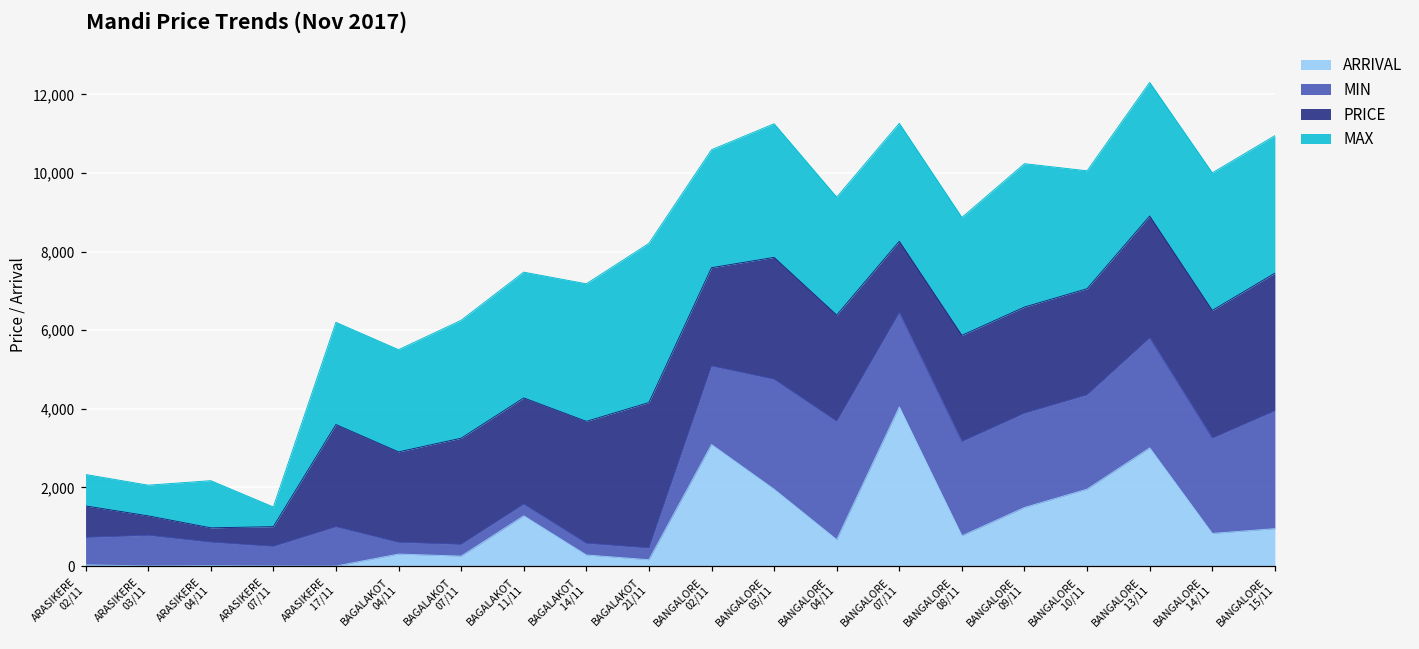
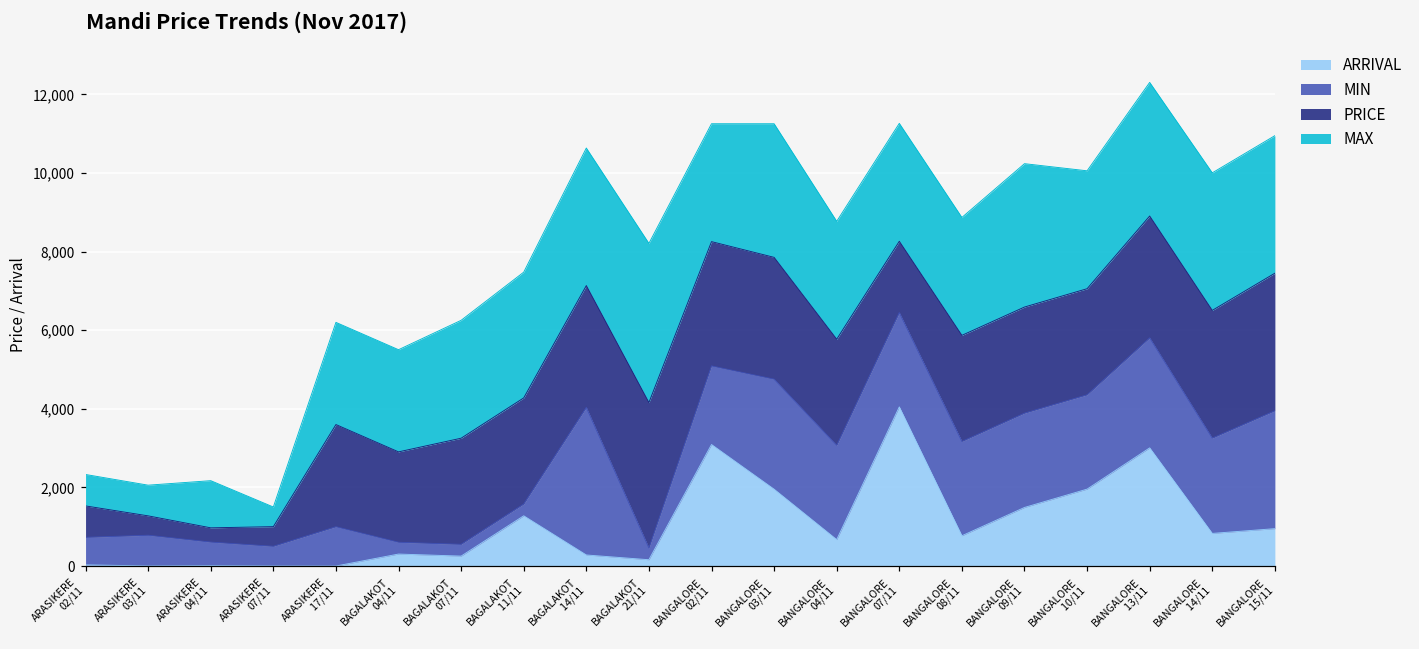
  {
    "ARRIVAL": {
      "ARASIKERE 02/11": "0",
      "ARASIKERE 03/11": "0",
      "ARASIKERE 04/11": "0",
      "ARASIKERE 07/11": "0",
      "ARASIKERE 17/11": "0",
      "BAGALAKOT 04/11": "300",
      "BAGALAKOT 07/11": "300",
      "BAGALAKOT 11/11": "1,300",
      "BAGALAKOT 14/11": "300",
      "BAGALAKOT 21/11": "200",
      "BANGALORE 02/11": "3,100",
      "BANGALORE 03/11": "2,000",
      "BANGALORE 04/11": "700",
      "BANGALORE 07/11": "4,100",
      "BANGALORE 08/11": "800",
      "BANGALORE 09/11": "1,500",
      "BANGALORE 10/11": "2,000",
      "BANGALORE 13/11": "3,000",
      "BANGALORE 14/11": "800",
      "BANGALORE 15/11": "1,000"
    },
    "MIN": {
      "ARASIKERE 02/11": "700",
      "ARASIKERE 03/11": "800",
      "ARASIKERE 04/11": "600",
      "ARASIKERE 07/11": "500",
      "ARASIKERE 17/11": "1,000",
      "BAGALAKOT 04/11": "300",
      "BAGALAKOT 07/11": "300",
      "BAGALAKOT 11/11": "300",
-     "BAGALAKOT 14/11": "300",
+     "BAGALAKOT 14/11": "3,800",
      "BAGALAKOT 21/11": "300",
      "BANGALORE 02/11": "2,000",
      "BANGALORE 03/11": "2,800",
-     "BANGALORE 04/11": "3,000",
+     "BANGALORE 04/11": "2,400",
      "BANGALORE 07/11": "2,400",
      "BANGALORE 08/11": "2,400",
      "BANGALORE 09/11": "2,400",
      "BANGALORE 10/11": "2,400",
      "BANGALORE 13/11": "2,800",
      "BANGALORE 14/11": "2,400",
      "BANGALORE 15/11": "3,000"
    },
    "PRICE": {
      "ARASIKERE 02/11": "800",
      "ARASIKERE 03/11": "500",
      "ARASIKERE 04/11": "400",
      "ARASIKERE 07/11": "500",
      "ARASIKERE 17/11": "2,600",
      "BAGALAKOT 04/11": "2,300",
      "BAGALAKOT 07/11": "2,700",
      "BAGALAKOT 11/11": "2,700",
      "BAGALAKOT 14/11": "3,100",
      "BAGALAKOT 21/11": "3,700",
-     "BANGALORE 02/11": "2,500",
+     "BANGALORE 02/11": "3,200",
      "BANGALORE 03/11": "3,100",
      "BANGALORE 04/11": "2,700",
      "BANGALORE 07/11": "1,800",
      "BANGALORE 08/11": "2,700",
      "BANGALORE 09/11": "2,700",
      "BANGALORE 10/11": "2,700",
      "BANGALORE 13/11": "3,100",
      "BANGALORE 14/11": "3,300",
      "BANGALORE 15/11": "3,500"
    },
    "MAX": {
      "ARASIKERE 02/11": "800",
      "ARASIKERE 03/11": "800",
      "ARASIKERE 04/11": "1,200",
      "ARASIKERE 07/11": "500",
      "ARASIKERE 17/11": "2,600",
      "BAGALAKOT 04/11": "2,600",
      "BAGALAKOT 07/11": "3,000",
      "BAGALAKOT 11/11": "3,200",
      "BAGALAKOT 14/11": "3,500",
      "BAGALAKOT 21/11": "4,100",
      "BANGALORE 02/11": "3,000",
      "BANGALORE 03/11": "3,400",
      "BANGALORE 04/11": "3,000",
      "BANGALORE 07/11": "3,000",
      "BANGALORE 08/11": "3,000",
      "BANGALORE 09/11": "3,600",
      "BANGALORE 10/11": "3,000",
      "BANGALORE 13/11": "3,400",
      "BANGALORE 14/11": "3,500",
      "BANGALORE 15/11": "3,500"
    }
  }
